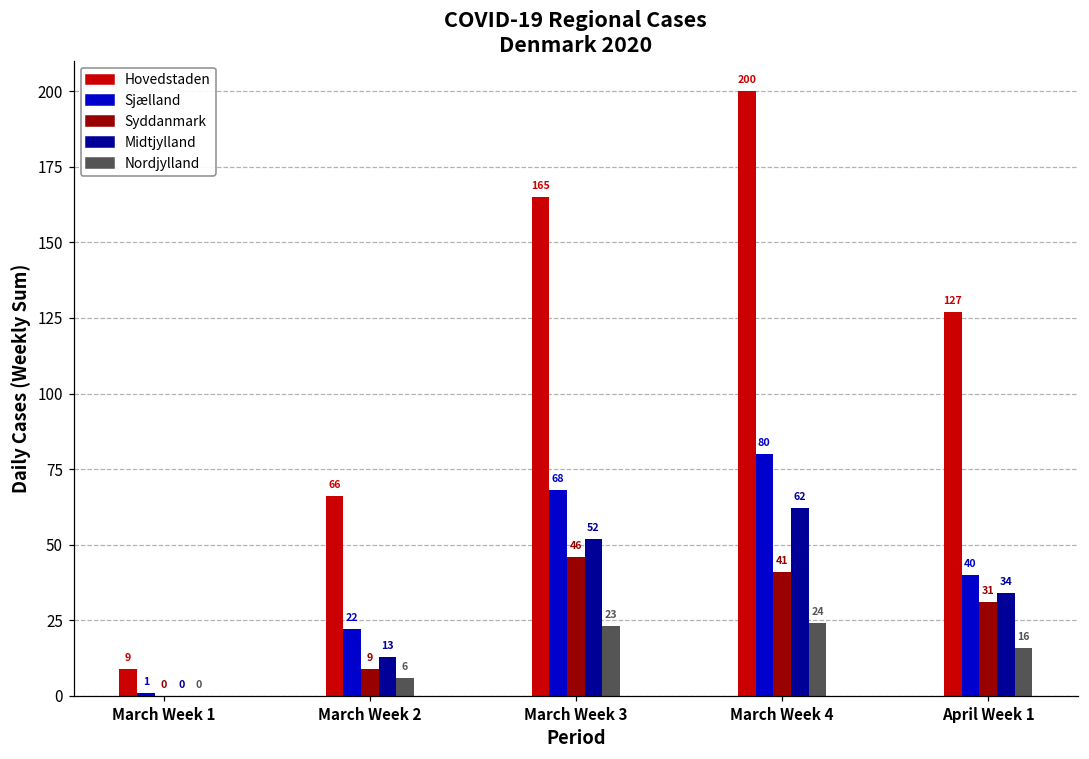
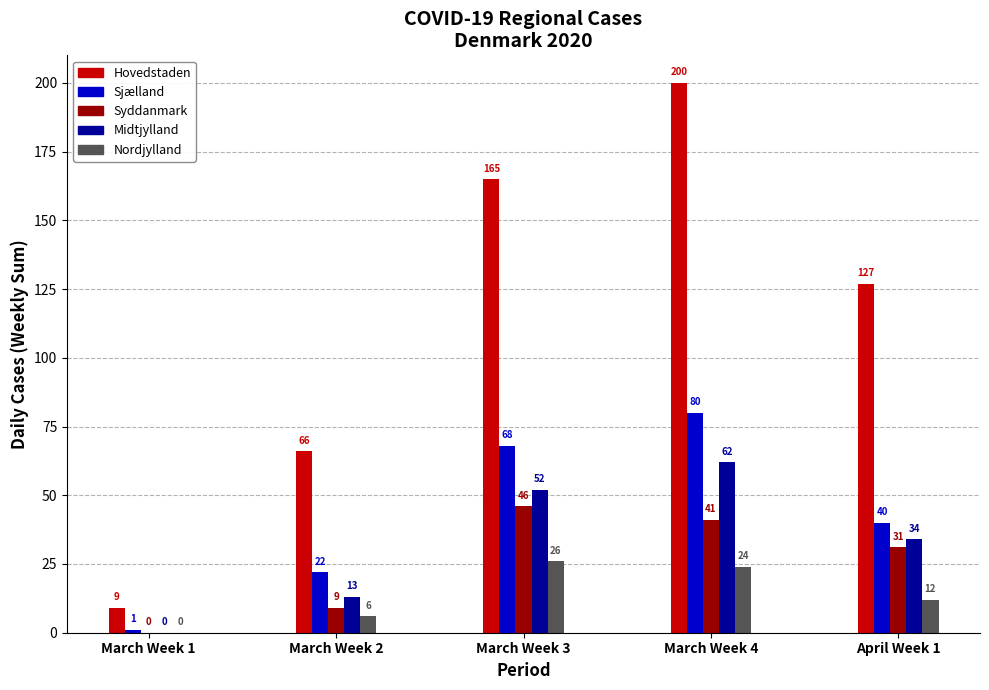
  {
    "Nordjylland": {
      "March Week 1": 0,
      "March Week 2": 6,
-     "March Week 3": 23,
+     "March Week 3": 26,
      "March Week 4": 24,
-     "April Week 1": 16
+     "April Week 1": 12
    }
  }
